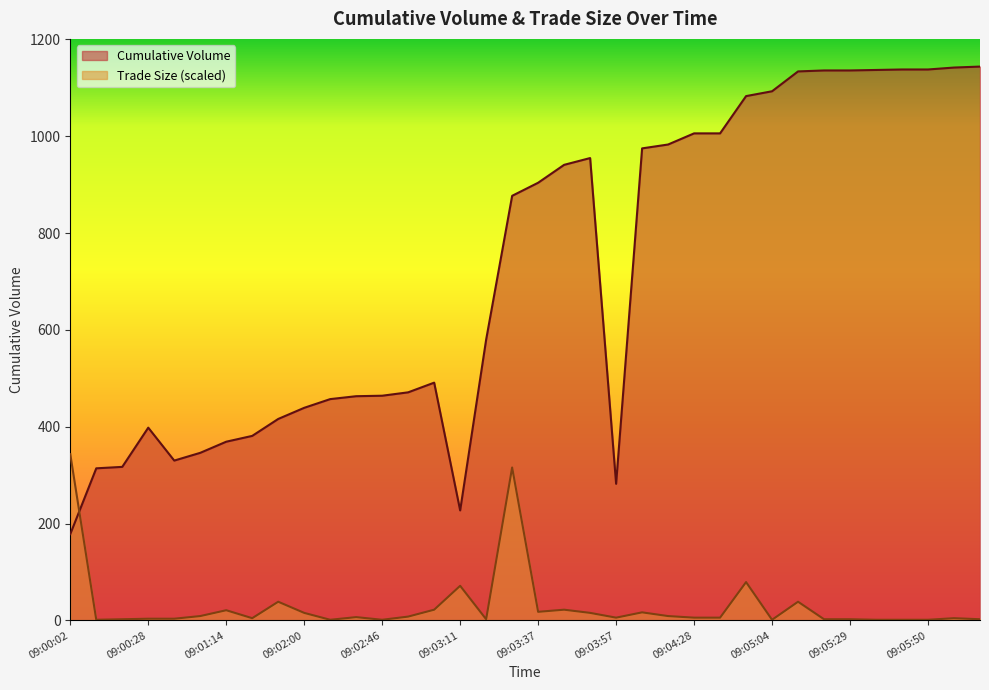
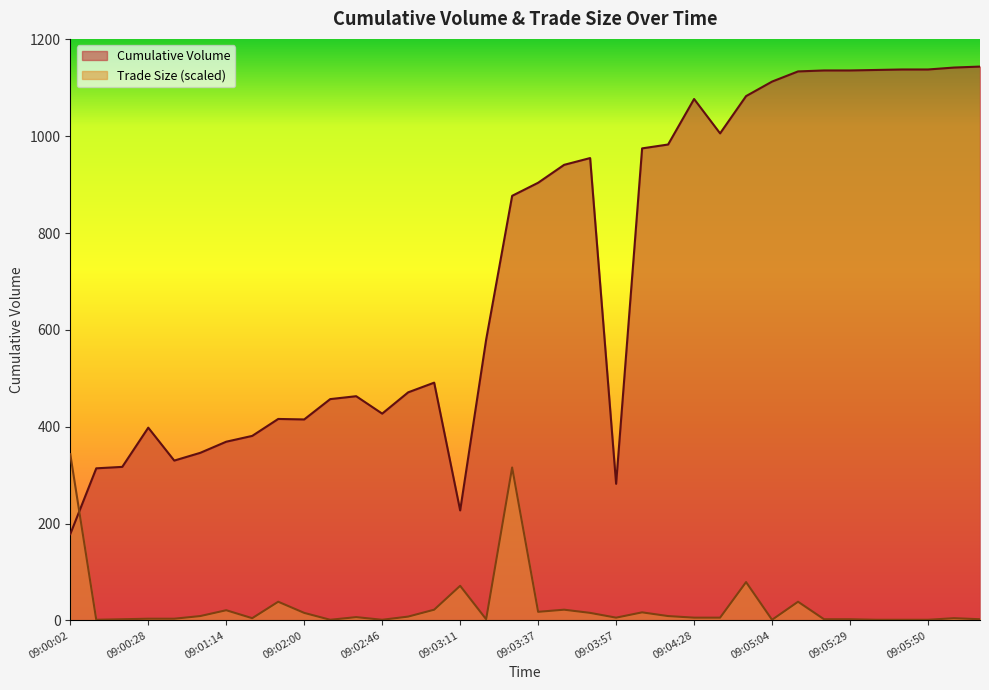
  {
    "Cumulative Volume": {
      "09:00:02": 180,
      "09:00:28": 400,
      "09:01:14": 370,
-     "09:02:00": 440,
-     "09:02:46": 460,
+     "09:02:00": 420,
+     "09:02:46": 430,
      "09:03:11": 230,
      "09:03:37": 900,
      "09:03:57": 280,
-     "09:04:28": 1010,
-     "09:05:04": 1090,
+     "09:04:28": 1080,
+     "09:05:04": 1110,
      "09:05:29": 1140,
      "09:05:50": 1140
    },
    "Trade Size (scaled)": {
      "09:00:02": 340,
      "09:00:28": 0,
      "09:01:14": 20,
      "09:02:00": 20,
      "09:02:46": 0,
      "09:03:11": 70,
      "09:03:37": 20,
      "09:03:57": 10,
      "09:04:28": 10,
      "09:05:04": 0,
      "09:05:29": 0,
      "09:05:50": 0
    }
  }
